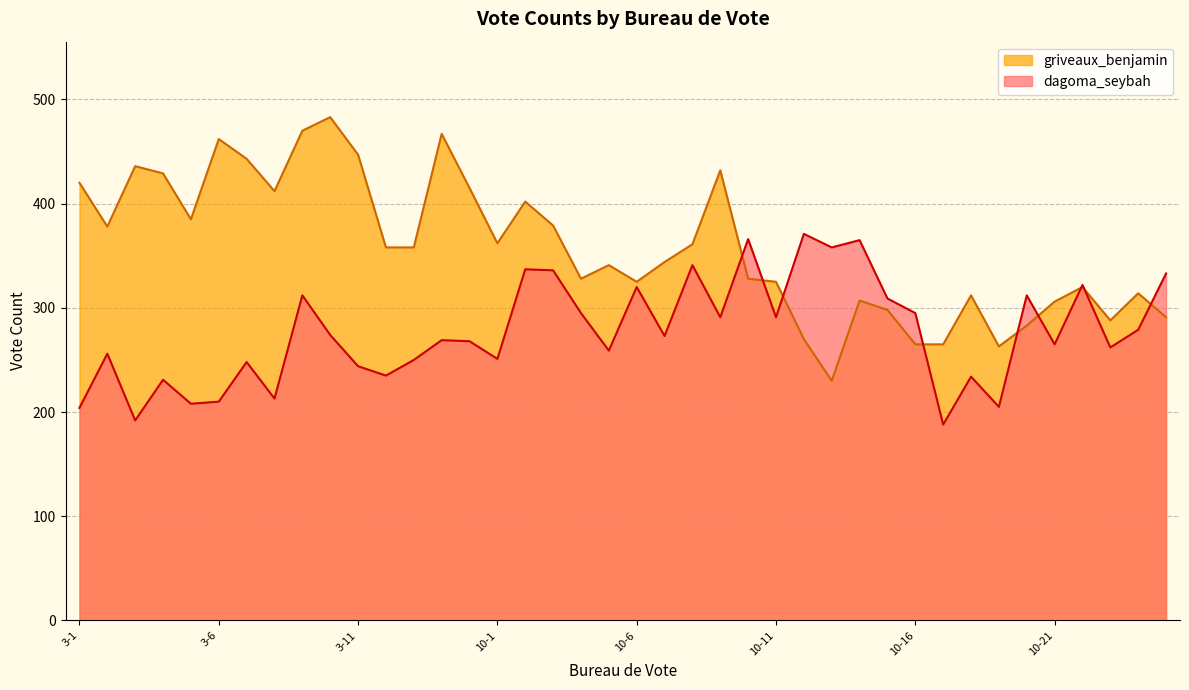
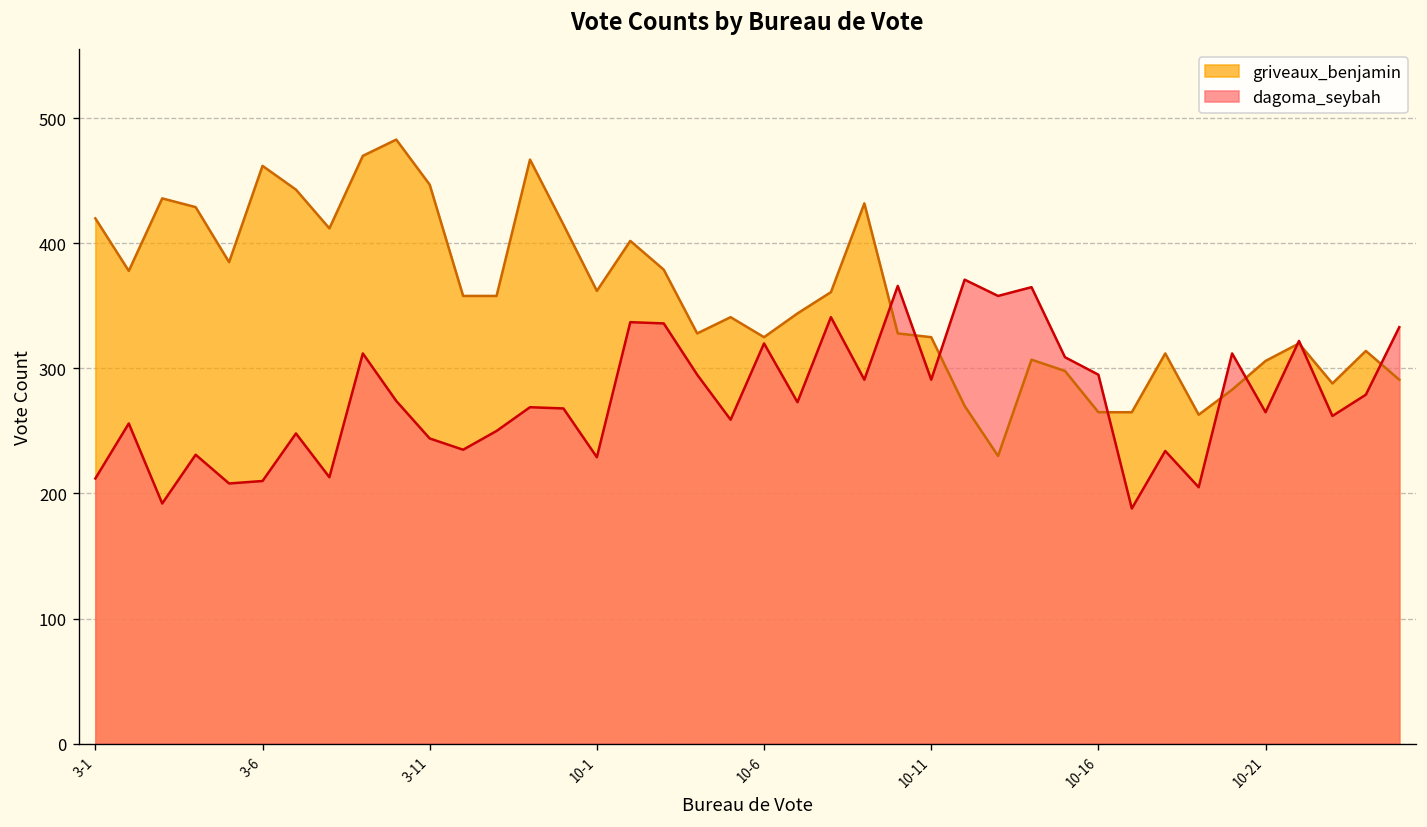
  {
    "griveaux_benjamin": {
      "3-1": 420,
      "3-6": 462,
      "3-11": 447,
      "10-1": 362,
      "10-6": 325,
      "10-11": 325,
      "10-16": 265,
      "10-21": 306
    },
    "dagoma_seybah": {
-     "3-1": 204,
+     "3-1": 212,
      "3-6": 210,
      "3-11": 244,
-     "10-1": 251,
+     "10-1": 229,
      "10-6": 320,
      "10-11": 291,
      "10-16": 295,
      "10-21": 265
    }
  }
